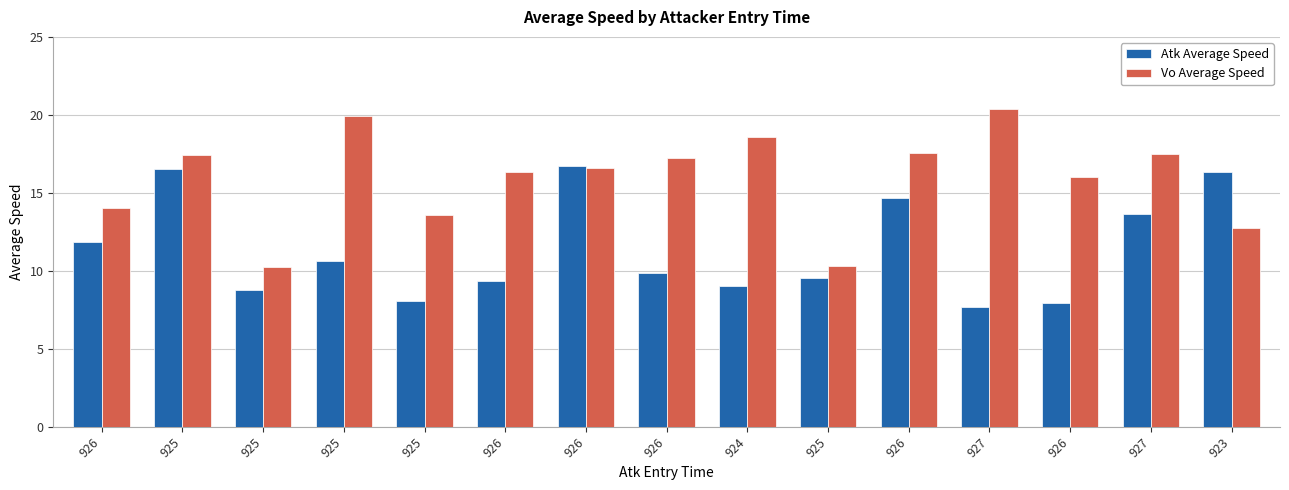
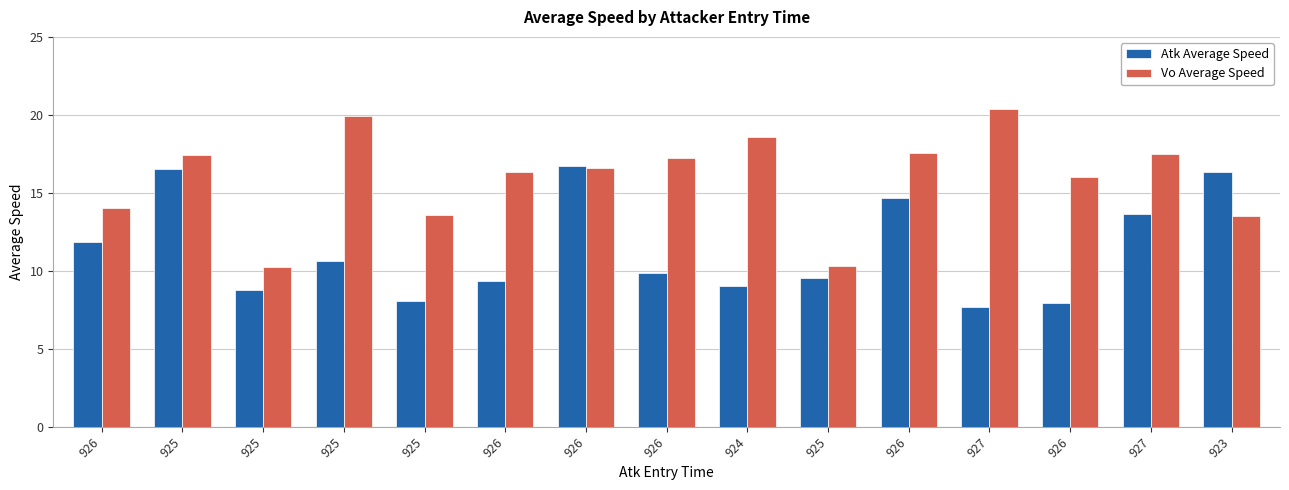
  {
    "Atk Average Speed": {
      "924": 9.0,
      "923": 16.3
    },
    "Vo Average Speed": {
      "924": 18.6,
-     "923": 12.8
+     "923": 13.5
    }
  }
